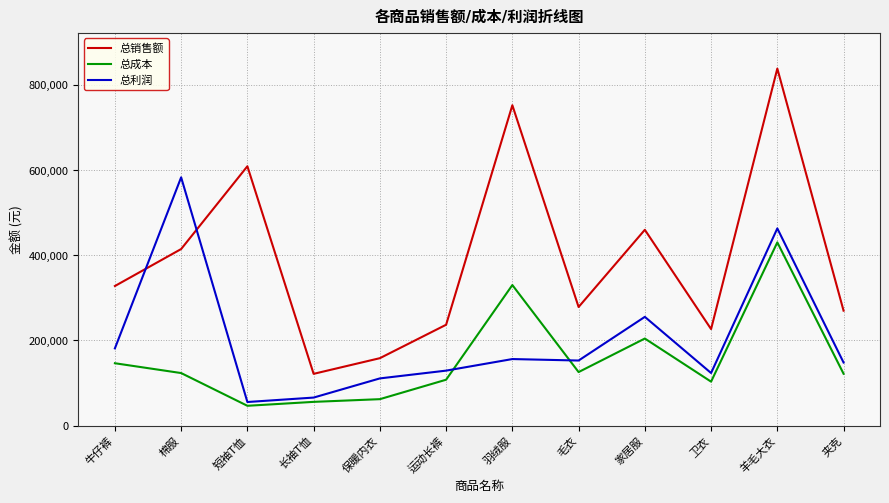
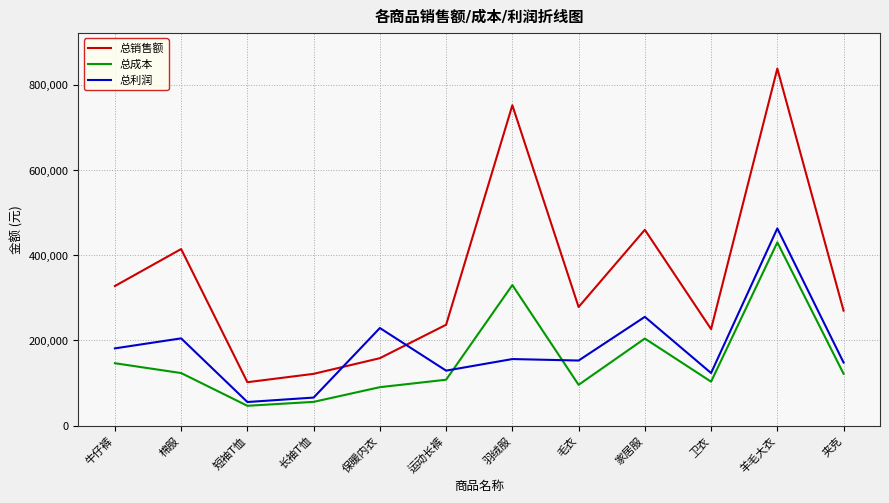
  {
    "总销售额": {
      "牛仔裤": "330,000",
      "棉服": "410,000",
-     "短袖T恤": "610,000",
+     "短袖T恤": "100,000",
      "长袖T恤": "120,000",
      "保暖内衣": "160,000",
      "运动长裤": "240,000",
      "羽绒服": "750,000",
      "毛衣": "280,000",
      "家居服": "460,000",
      "卫衣": "230,000",
      "羊毛大衣": "840,000",
      "夹克": "270,000"
    },
    "总成本": {
      "牛仔裤": "150,000",
      "棉服": "120,000",
      "短袖T恤": "50,000",
      "长袖T恤": "60,000",
-     "保暖内衣": "60,000",
+     "保暖内衣": "90,000",
      "运动长裤": "110,000",
      "羽绒服": "330,000",
-     "毛衣": "130,000",
+     "毛衣": "100,000",
      "家居服": "200,000",
      "卫衣": "100,000",
      "羊毛大衣": "430,000",
      "夹克": "120,000"
    },
    "总利润": {
      "牛仔裤": "180,000",
-     "棉服": "580,000",
+     "棉服": "210,000",
      "短袖T恤": "60,000",
      "长袖T恤": "70,000",
-     "保暖内衣": "110,000",
+     "保暖内衣": "230,000",
      "运动长裤": "130,000",
      "羽绒服": "160,000",
      "毛衣": "150,000",
      "家居服": "260,000",
      "卫衣": "120,000",
      "羊毛大衣": "460,000",
      "夹克": "150,000"
    }
  }
